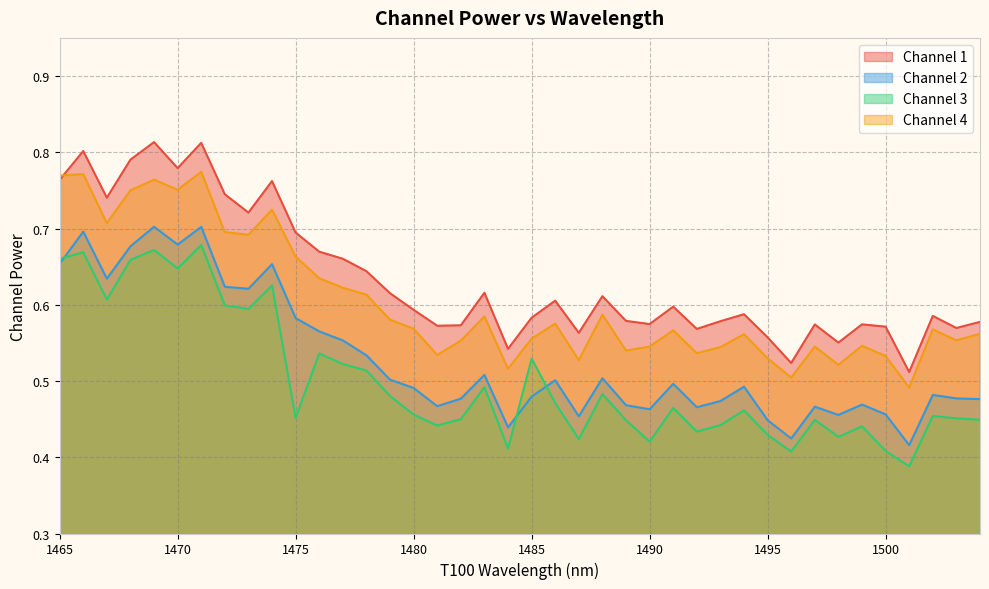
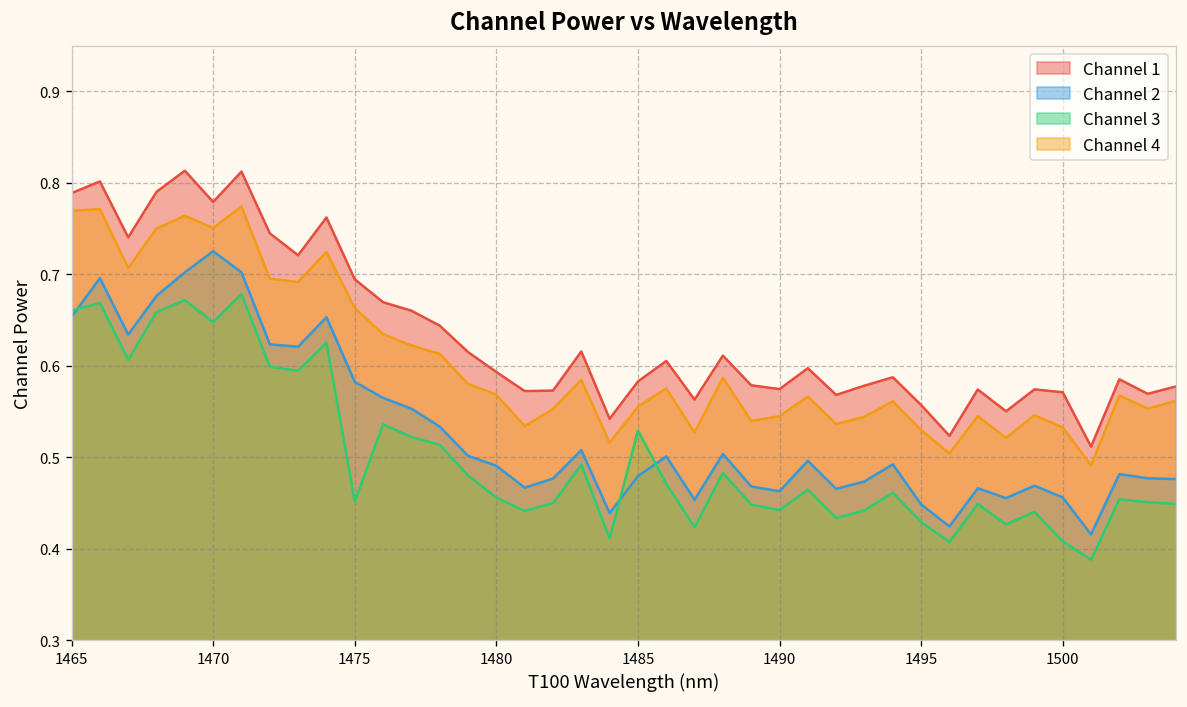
  {
    "Channel 1": {
-     "1465": 0.76,
+     "1465": 0.79,
      "1470": 0.78,
      "1475": 0.69,
      "1480": 0.59,
      "1485": 0.58,
      "1490": 0.57,
      "1495": 0.56,
      "1500": 0.57
    },
    "Channel 2": {
      "1465": 0.65,
-     "1470": 0.68,
+     "1470": 0.73,
      "1475": 0.58,
      "1480": 0.49,
      "1485": 0.48,
      "1490": 0.46,
      "1495": 0.45,
      "1500": 0.46
    },
    "Channel 3": {
      "1465": 0.66,
      "1470": 0.65,
      "1475": 0.45,
      "1480": 0.46,
      "1485": 0.53,
-     "1490": 0.42,
+     "1490": 0.44,
      "1495": 0.43,
      "1500": 0.41
    },
    "Channel 4": {
      "1465": 0.77,
      "1470": 0.75,
      "1475": 0.66,
      "1480": 0.57,
      "1485": 0.56,
      "1490": 0.55,
      "1495": 0.53,
      "1500": 0.53
    }
  }
